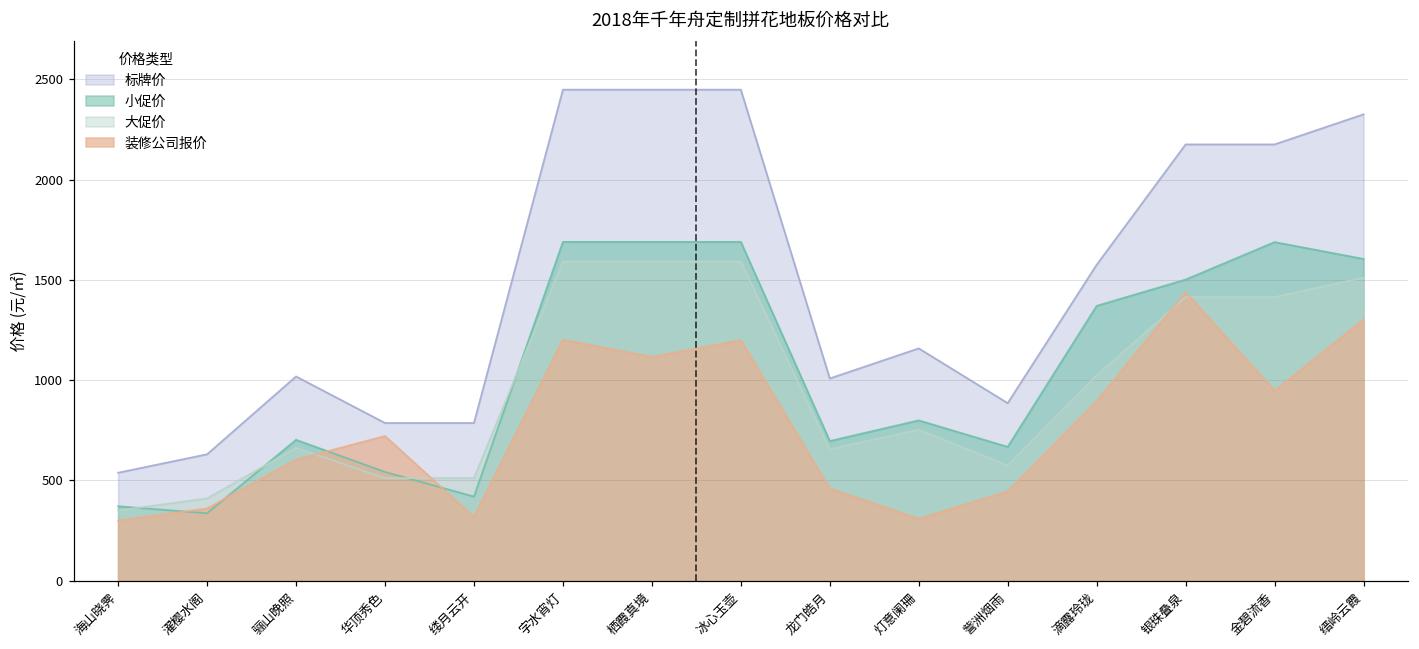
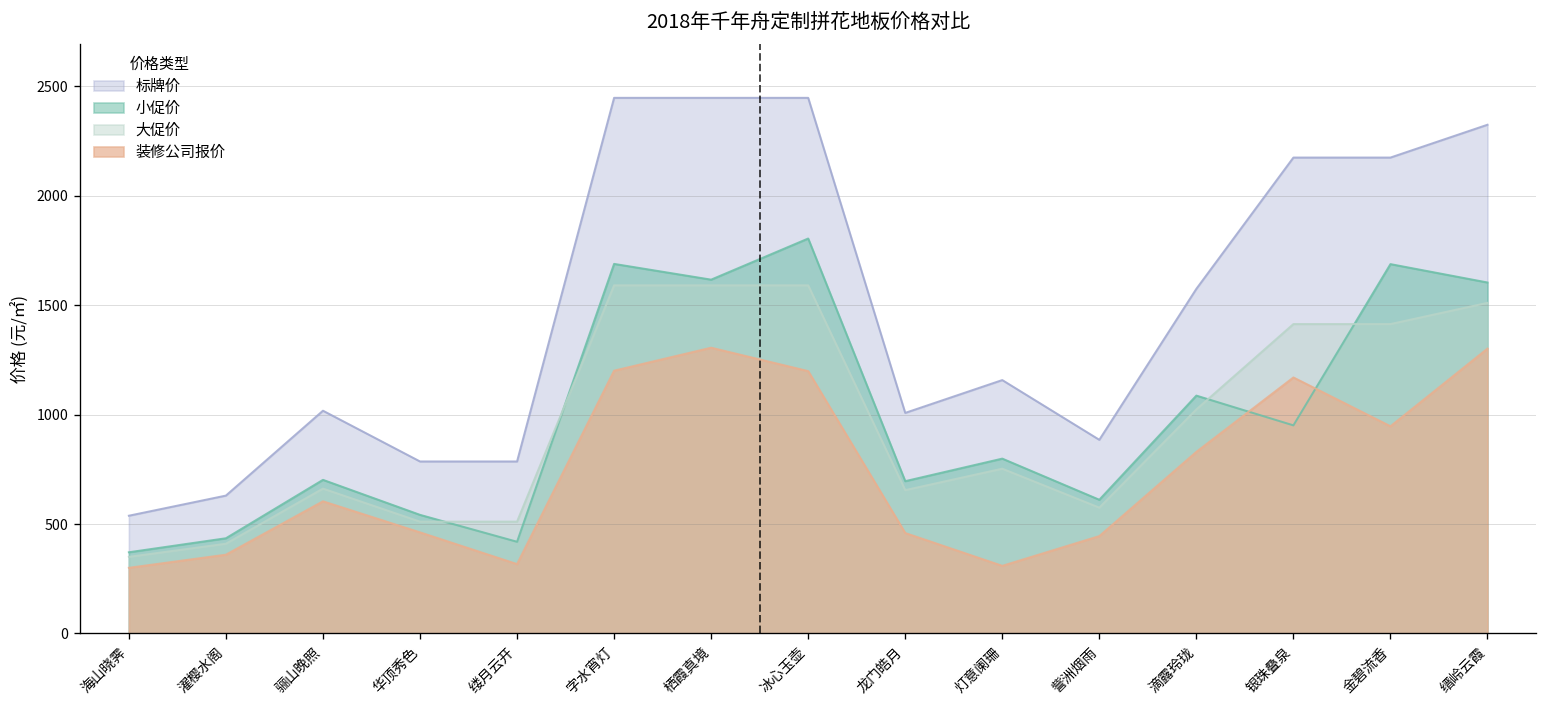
  {
    "小促价": {
      "海山晓霁": 370,
-     "濯樱水阁": 340,
+     "濯樱水阁": 440,
      "骊山晚照": 700,
      "华顶秀色": 540,
      "缕月云开": 420,
      "字水宵灯": 1690,
-     "栖霞真境": 1690,
-     "冰心玉壶": 1690,
+     "栖霞真境": 1620,
+     "冰心玉壶": 1810,
      "龙门皓月": 700,
      "灯意阑珊": 800,
-     "訾洲烟雨": 670,
-     "滴露玲珑": 1370,
-     "银珠叠泉": 1500,
+     "訾洲烟雨": 610,
+     "滴露玲珑": 1090,
+     "银珠叠泉": 950,
      "金碧流香": 1690,
      "缙岭云霞": 1600
    },
    "装修公司报价": {
      "海山晓霁": 300,
      "濯樱水阁": 360,
      "骊山晚照": 600,
-     "华顶秀色": 720,
+     "华顶秀色": 460,
      "缕月云开": 320,
      "字水宵灯": 1200,
-     "栖霞真境": 1120,
+     "栖霞真境": 1310,
      "冰心玉壶": 1200,
      "龙门皓月": 460,
      "灯意阑珊": 310,
      "訾洲烟雨": 450,
-     "滴露玲珑": 900,
-     "银珠叠泉": 1440,
+     "滴露玲珑": 830,
+     "银珠叠泉": 1170,
      "金碧流香": 950,
      "缙岭云霞": 1300
    }
  }
